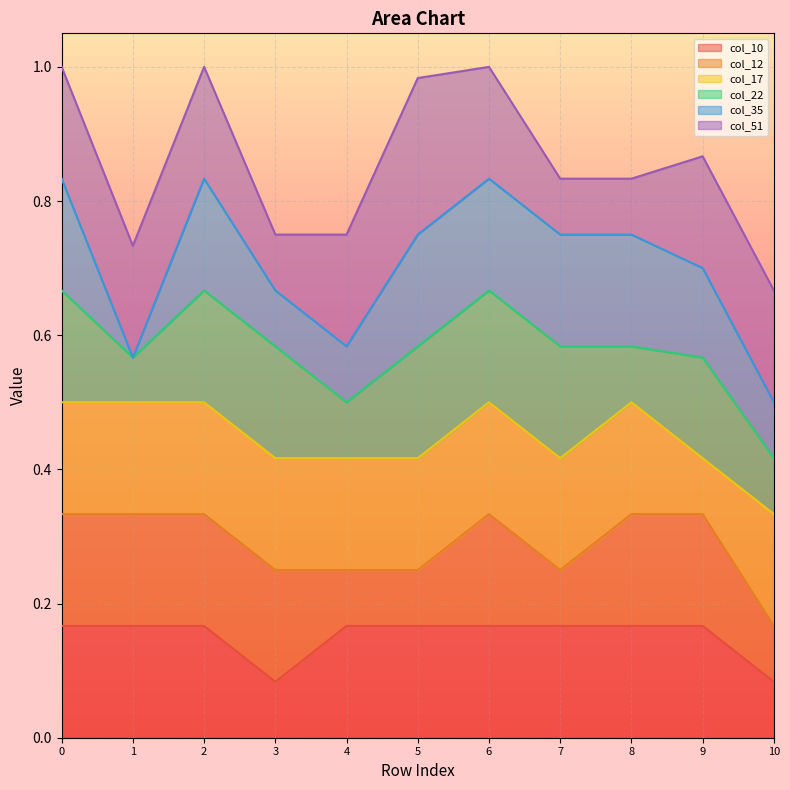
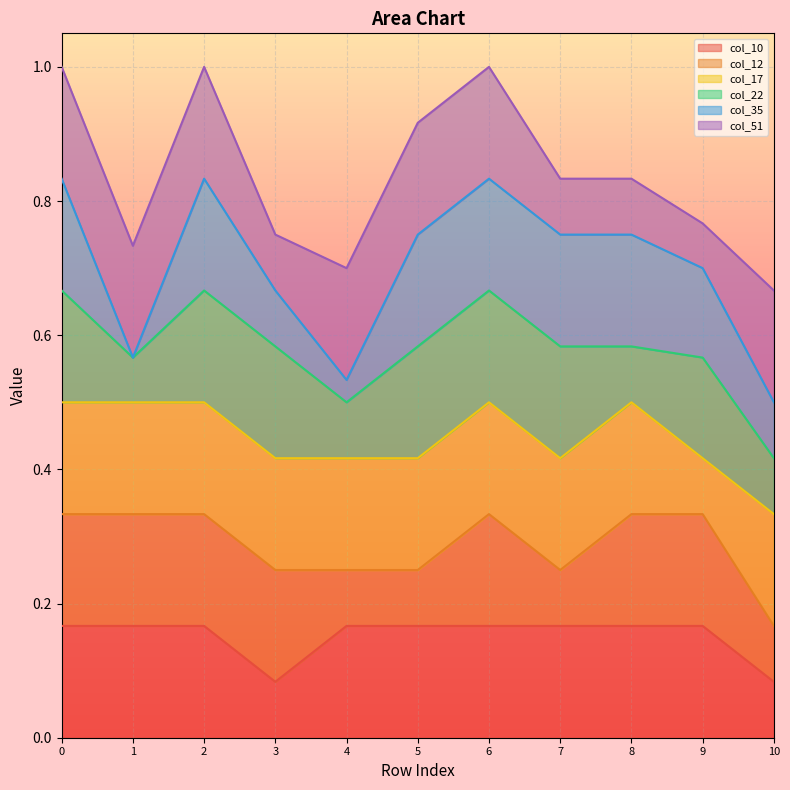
  {
    "col_22": {
      "0": 0.17,
      "2": 0.17,
      "3": 0.17,
      "4": 0.08,
      "5": 0.17,
      "6": 0.17,
      "7": 0.17,
      "8": 0.08,
      "9": 0.15,
      "10": 0.08
    },
    "col_35": {
      "0": 0.17,
      "2": 0.17,
      "3": 0.08,
-     "4": 0.08,
+     "4": 0.03,
      "5": 0.17,
      "6": 0.17,
      "7": 0.17,
      "8": 0.17,
      "9": 0.13,
      "10": 0.08
    },
    "col_51": {
      "0": 0.17,
      "1": 0.17,
      "2": 0.17,
      "3": 0.08,
      "4": 0.17,
-     "5": 0.23,
+     "5": 0.17,
      "6": 0.17,
      "7": 0.08,
      "8": 0.08,
-     "9": 0.17,
+     "9": 0.07,
      "10": 0.17
    }
  }
